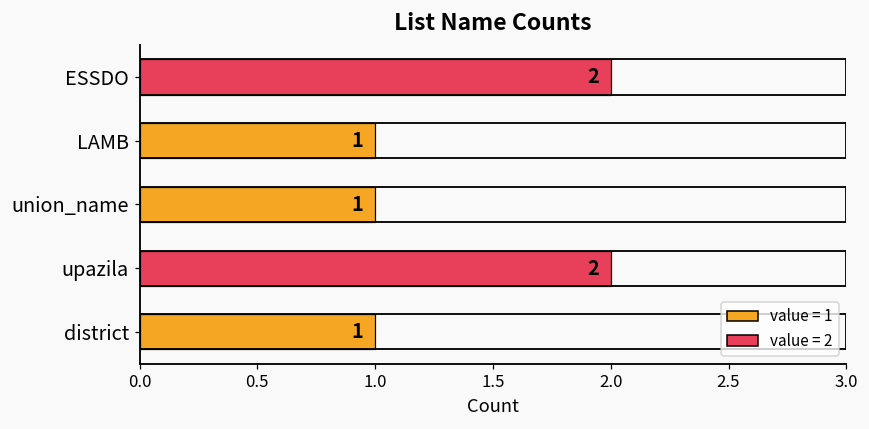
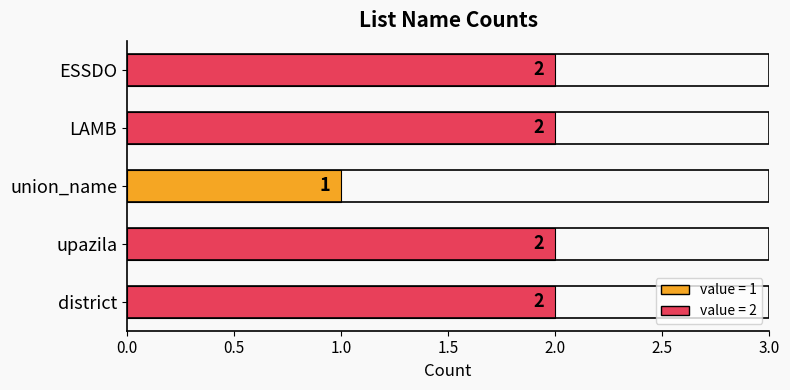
  {
    "ESSDO": 2,
-   "LAMB": 1,
+   "LAMB": 2,
    "union_name": 1,
    "upazila": 2,
-   "district": 1
+   "district": 2
  }
